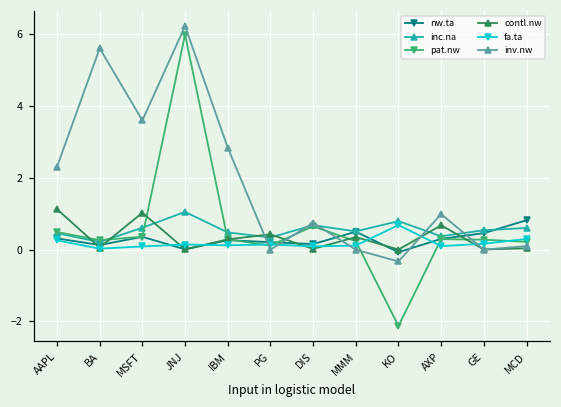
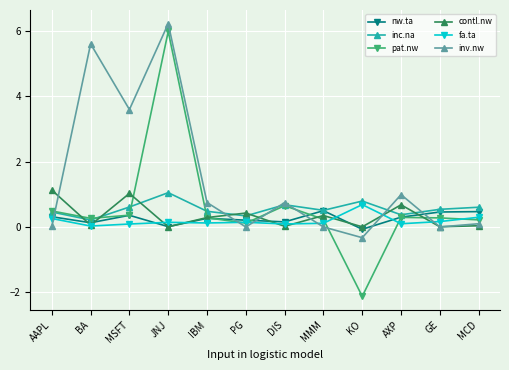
  {
    "nw.ta": {
      "GE": 0.5,
-     "MCD": 0.8
+     "MCD": 0.5
    },
    "inv.nw": {
-     "AAPL": 2.3,
+     "AAPL": 0.0,
      "BA": 5.6,
      "MSFT": 3.6,
      "JNJ": 6.2,
-     "IBM": 2.8,
+     "IBM": 0.7,
      "PG": 0.0,
      "MMM": 0.0,
      "KO": -0.3,
      "AXP": 1.0
    }
  }
